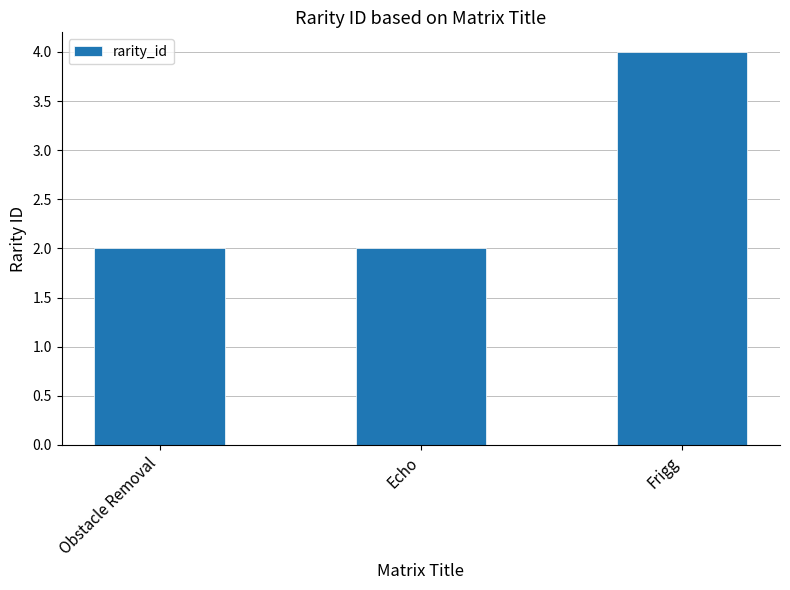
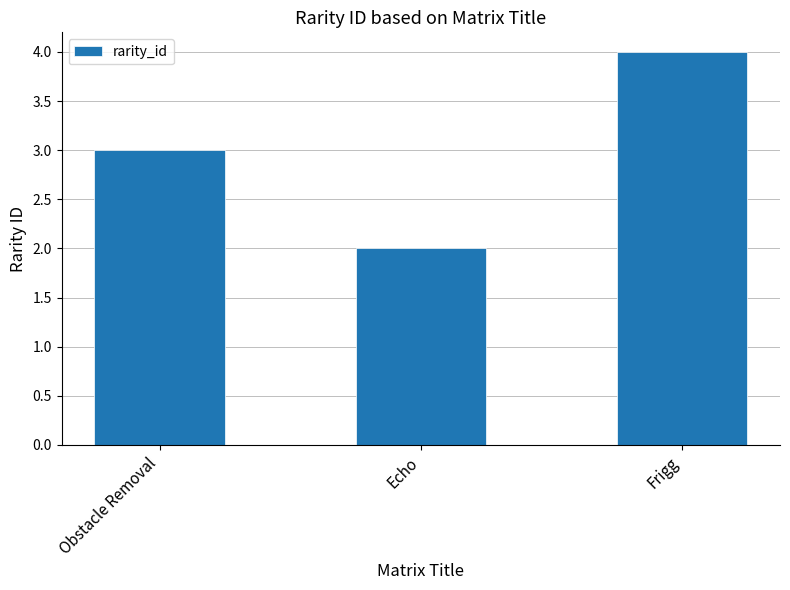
  {
-   "Obstacle Removal": 2,
+   "Obstacle Removal": 3,
    "Echo": 2,
    "Frigg": 4
  }
